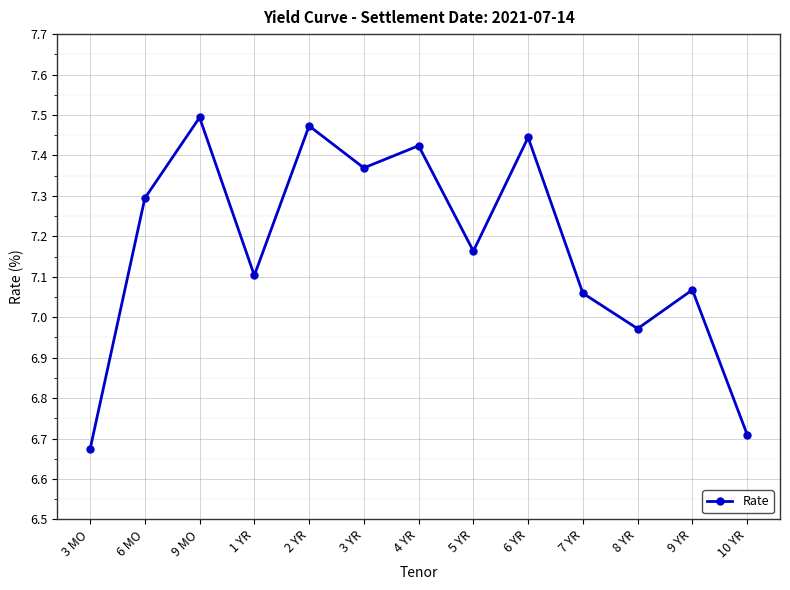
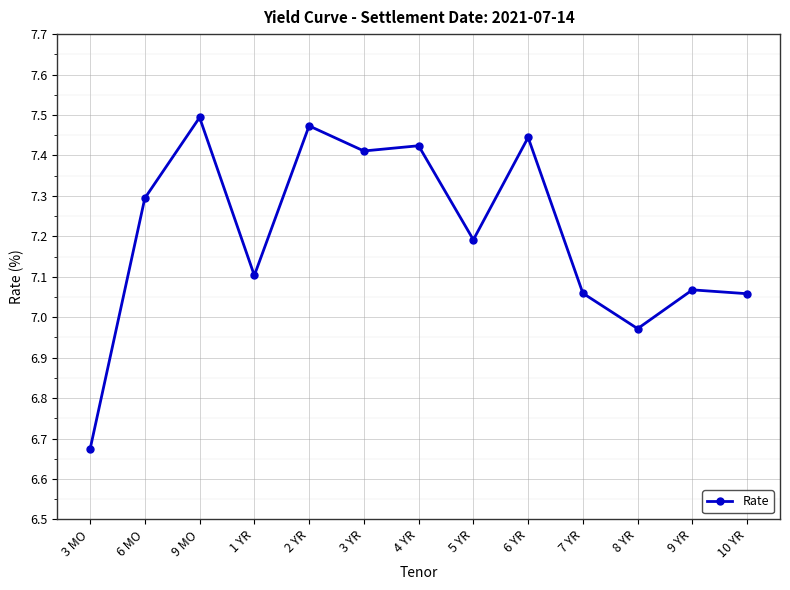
  {
    "3 MO": 6.67,
    "6 MO": 7.29,
    "9 MO": 7.49,
    "1 YR": 7.10,
    "2 YR": 7.47,
-   "3 YR": 7.37,
+   "3 YR": 7.41,
    "4 YR": 7.42,
-   "5 YR": 7.16,
+   "5 YR": 7.19,
    "6 YR": 7.44,
    "7 YR": 7.06,
    "8 YR": 6.97,
    "9 YR": 7.07,
-   "10 YR": 6.71
+   "10 YR": 7.06
  }
